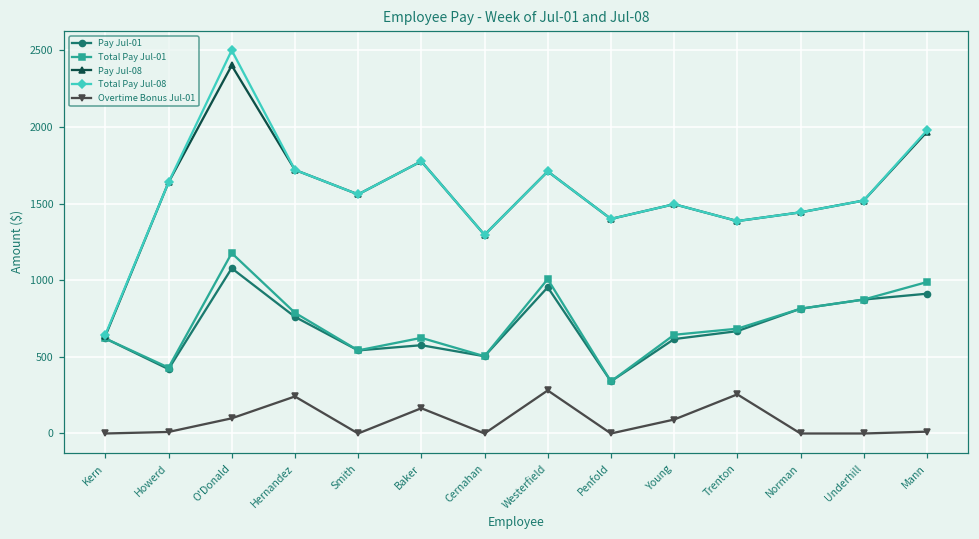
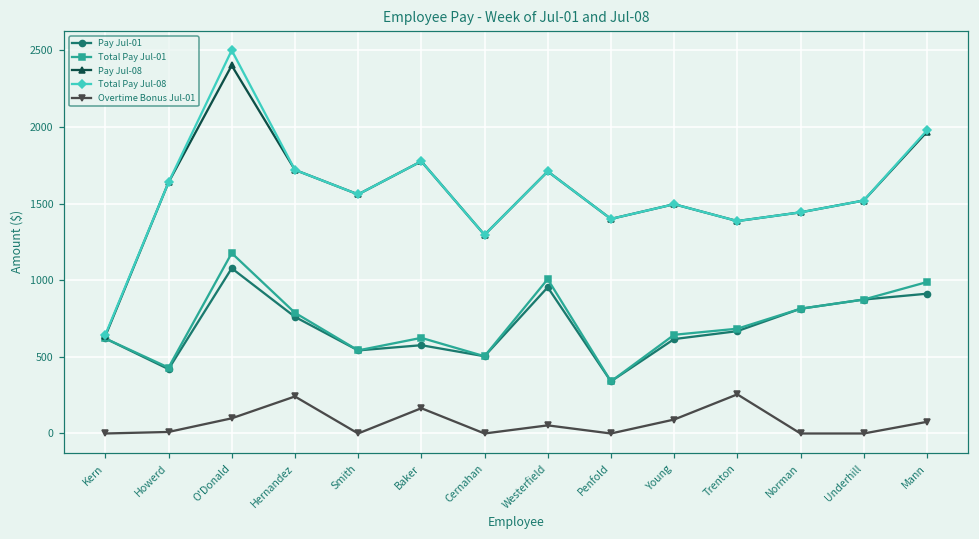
  {
    "Overtime Bonus Jul-01": {
      "Kern": 0,
      "Howerd": 10,
      "O'Donald": 100,
      "Hernandez": 240,
      "Smith": 0,
      "Baker": 170,
      "Cernahan": 0,
-     "Westerfield": 280,
+     "Westerfield": 50,
      "Penfold": 0,
      "Young": 90,
      "Trenton": 260,
      "Norman": 0,
      "Underhill": 0,
-     "Mann": 10
+     "Mann": 80
    }
  }
